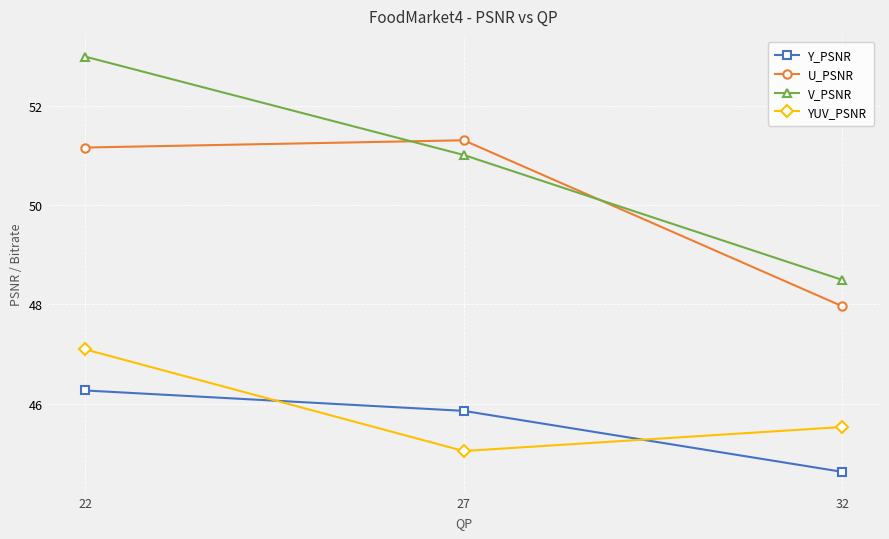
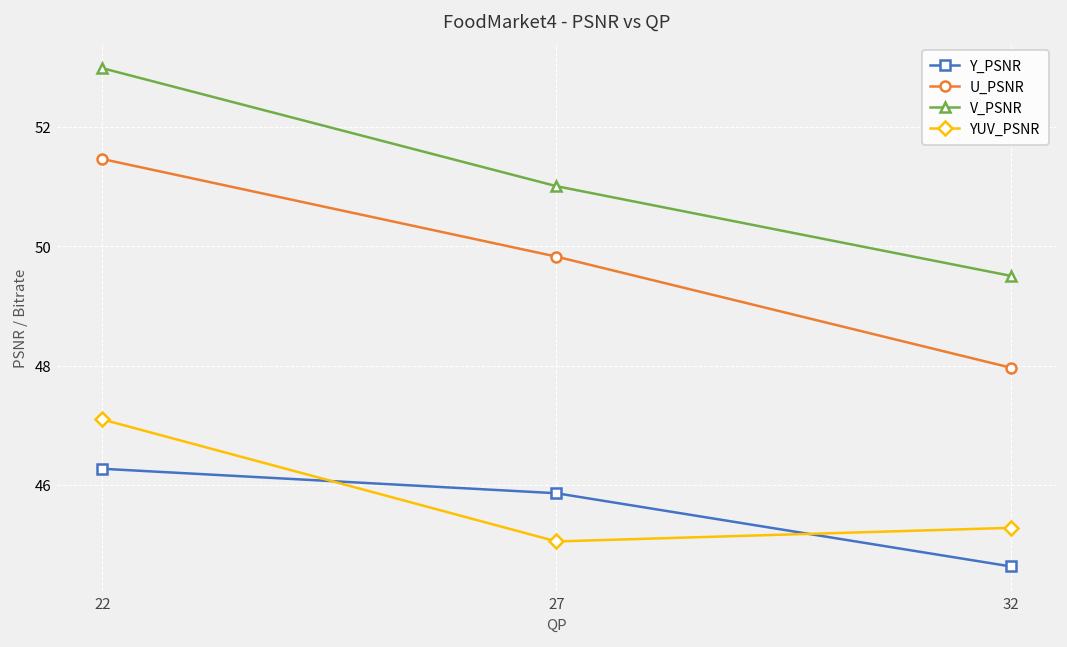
  {
    "Y_PSNR": {
      "22": 46.3,
      "27": 45.9,
      "32": 44.6
    },
    "U_PSNR": {
-     "22": 51.2,
-     "27": 51.3,
+     "22": 51.5,
+     "27": 49.8,
      "32": 48.0
    },
    "V_PSNR": {
      "22": 53.0,
      "27": 51.0,
-     "32": 48.5
+     "32": 49.5
    },
    "YUV_PSNR": {
      "22": 47.1,
      "27": 45.1,
-     "32": 45.5
+     "32": 45.3
    }
  }
